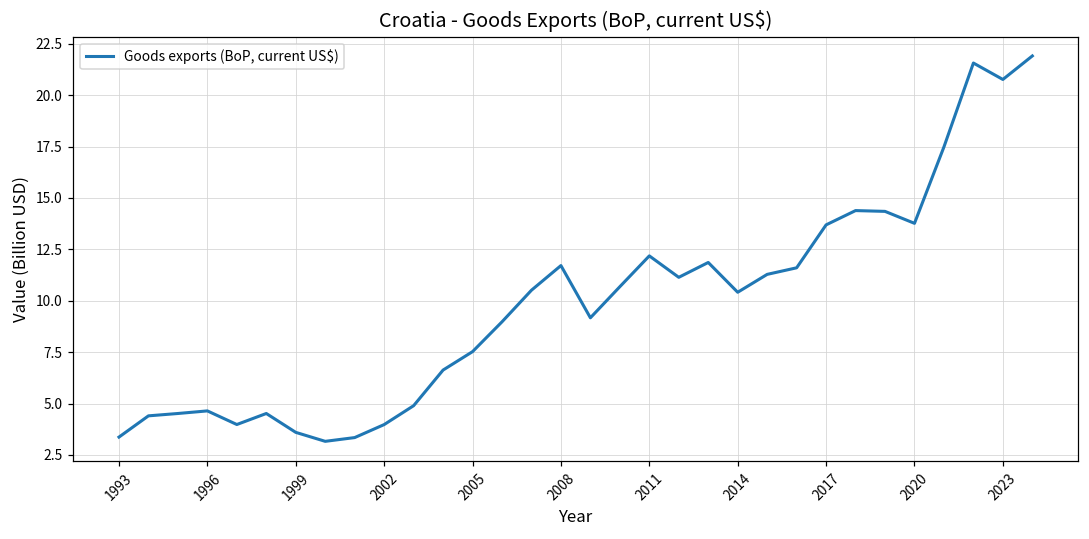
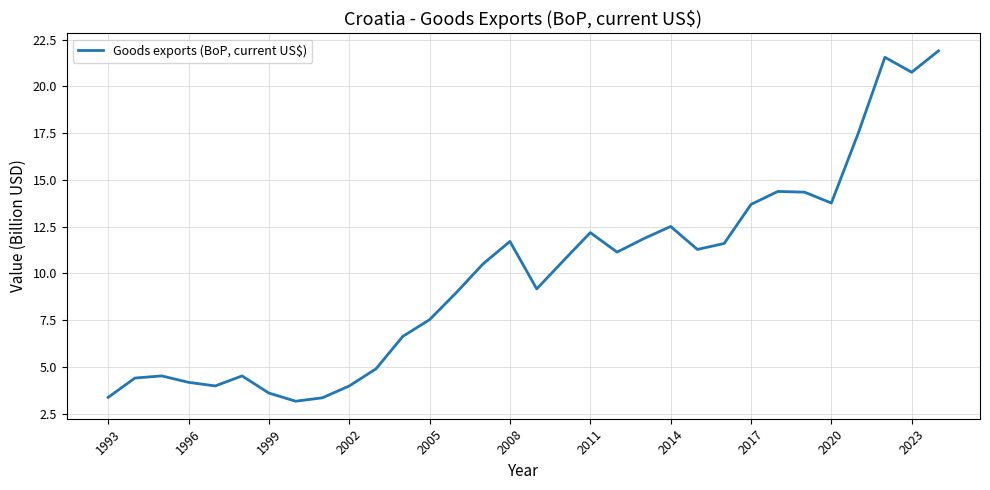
  {
    "1993": 3.4,
-   "1996": 4.6,
+   "1996": 4.2,
    "1999": 3.6,
    "2002": 4.0,
    "2005": 7.5,
    "2008": 11.7,
    "2011": 12.2,
-   "2014": 10.4,
+   "2014": 12.5,
    "2017": 13.7,
    "2020": 13.8,
    "2023": 20.8
  }
